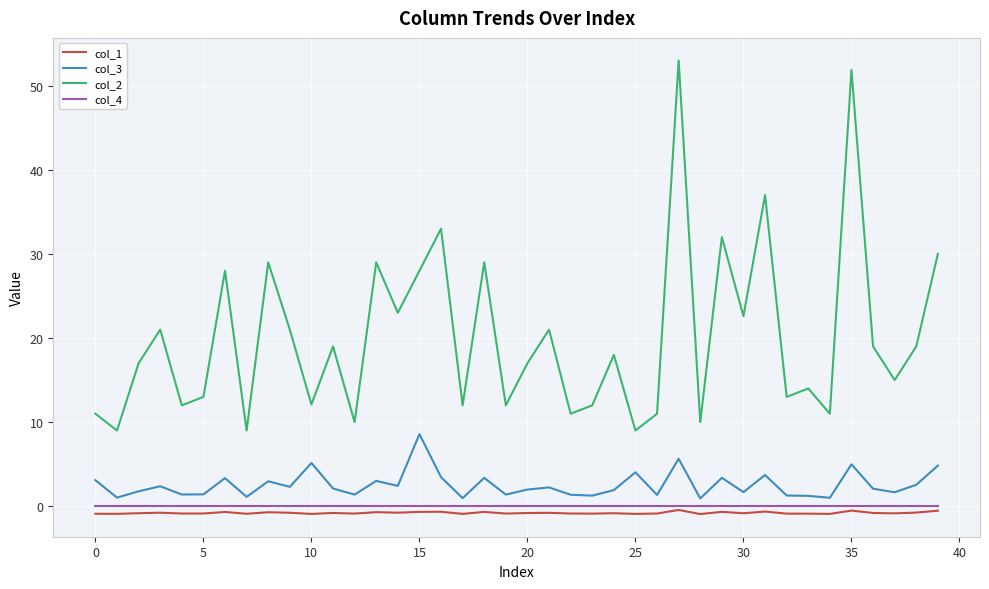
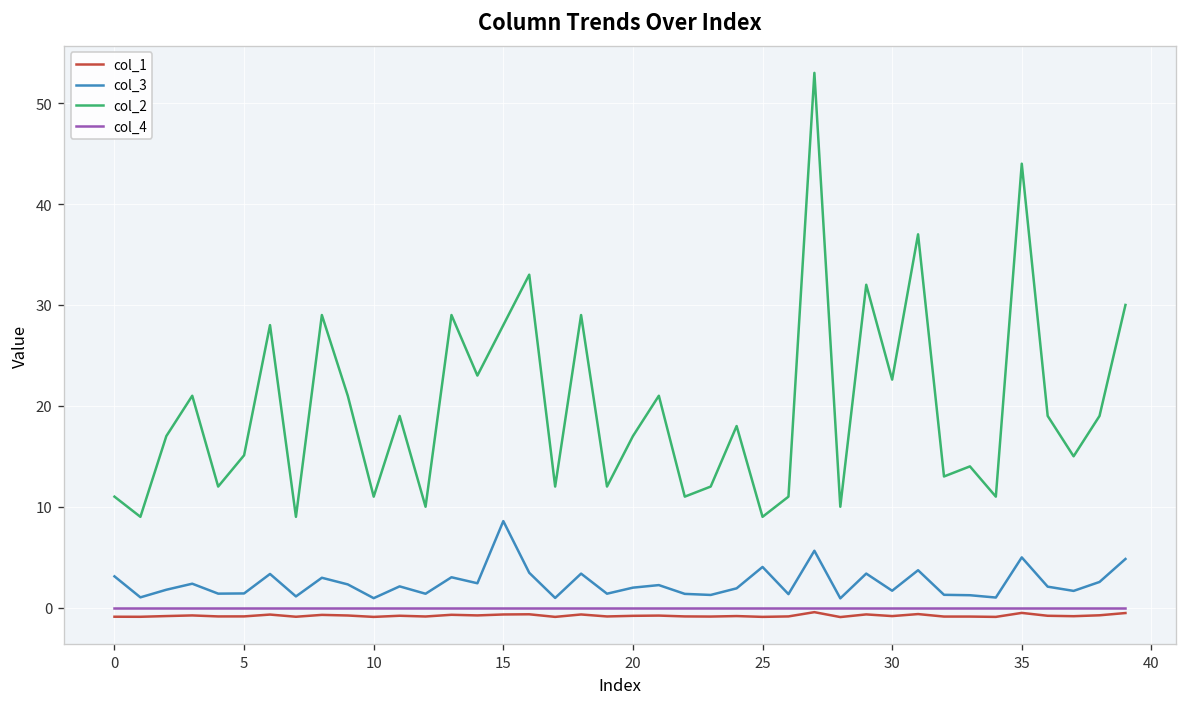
  {
    "col_1": {
      "0": -1,
      "5": -1,
      "10": -1,
      "15": -1,
      "20": -1,
      "25": -1,
      "30": -1,
      "35": -1
    },
    "col_3": {
      "0": 3,
      "5": 1,
-     "10": 5,
+     "10": 1,
      "15": 9,
      "20": 2,
      "25": 4,
      "30": 2,
      "35": 5
    },
    "col_2": {
      "0": 11,
-     "5": 13,
-     "10": 12,
+     "5": 15,
+     "10": 11,
      "15": 28,
      "20": 17,
      "25": 9,
      "30": 23,
-     "35": 52
+     "35": 44
    },
    "col_4": {
      "0": 0,
      "5": 0,
      "10": 0,
      "15": 0,
      "20": 0,
      "25": 0,
      "30": 0,
      "35": 0
    }
  }
